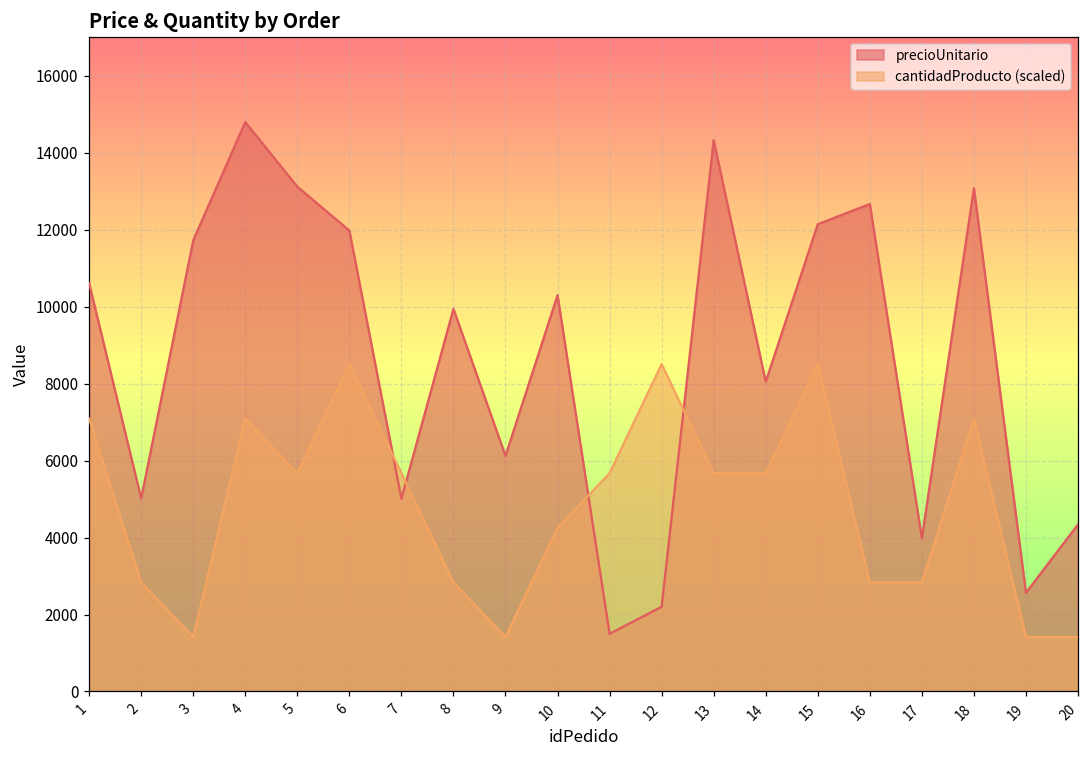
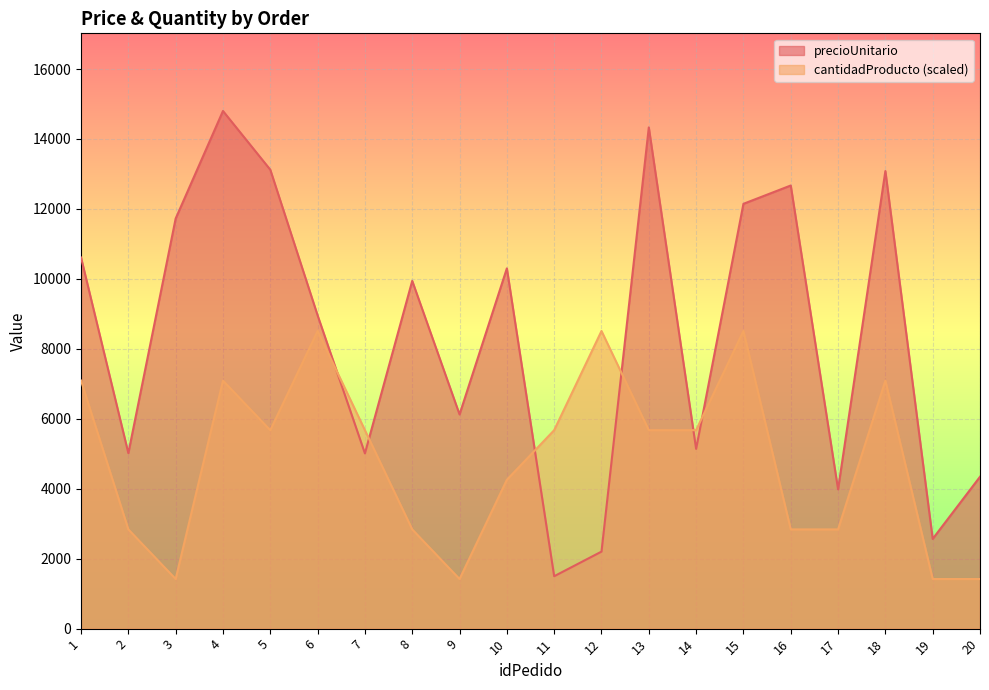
  {
    "precioUnitario": {
      "1": 10600,
      "2": 5000,
      "3": 11700,
      "4": 14800,
      "5": 13100,
-     "6": 12000,
+     "6": 9000,
      "7": 5000,
      "8": 9900,
      "9": 6100,
      "10": 10300,
      "11": 1500,
      "12": 2200,
      "13": 14300,
-     "14": 8100,
+     "14": 5100,
      "15": 12100,
      "16": 12700,
      "17": 4000,
      "18": 13100,
      "19": 2600,
      "20": 4300
    },
    "cantidadProducto (scaled)": {
      "1": 7100,
      "2": 2800,
      "3": 1400,
      "4": 7100,
      "5": 5700,
      "6": 8500,
      "7": 5700,
      "8": 2800,
      "9": 1400,
      "10": 4300,
      "11": 5700,
      "12": 8500,
      "13": 5700,
      "14": 5700,
      "15": 8500,
      "16": 2800,
      "17": 2800,
      "18": 7100,
      "19": 1400,
      "20": 1400
    }
  }
